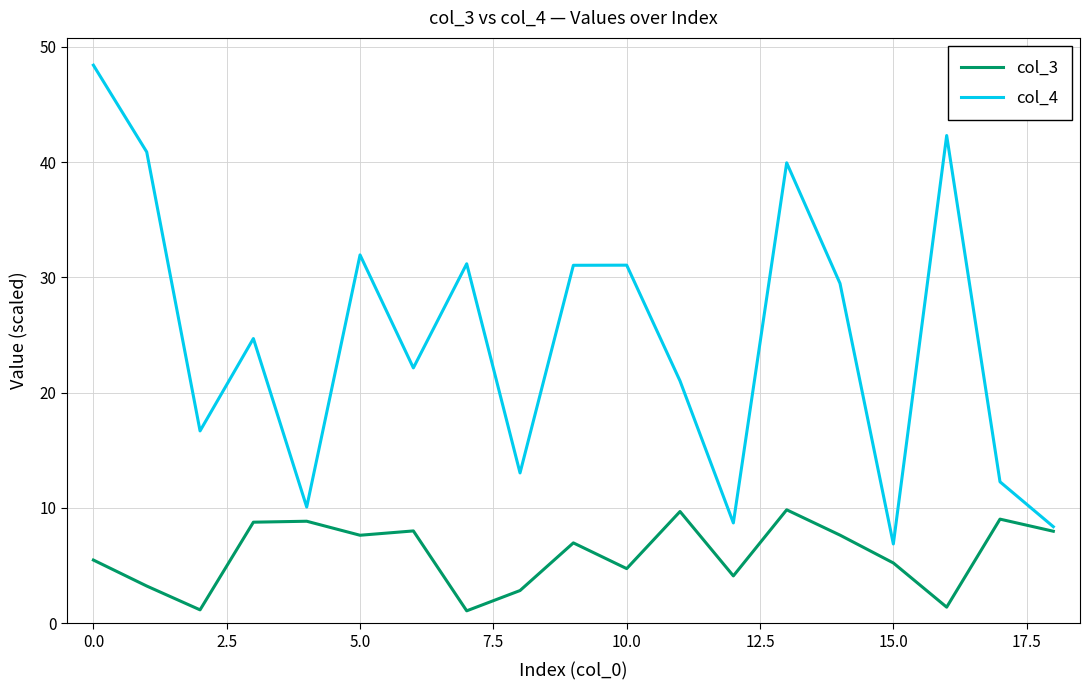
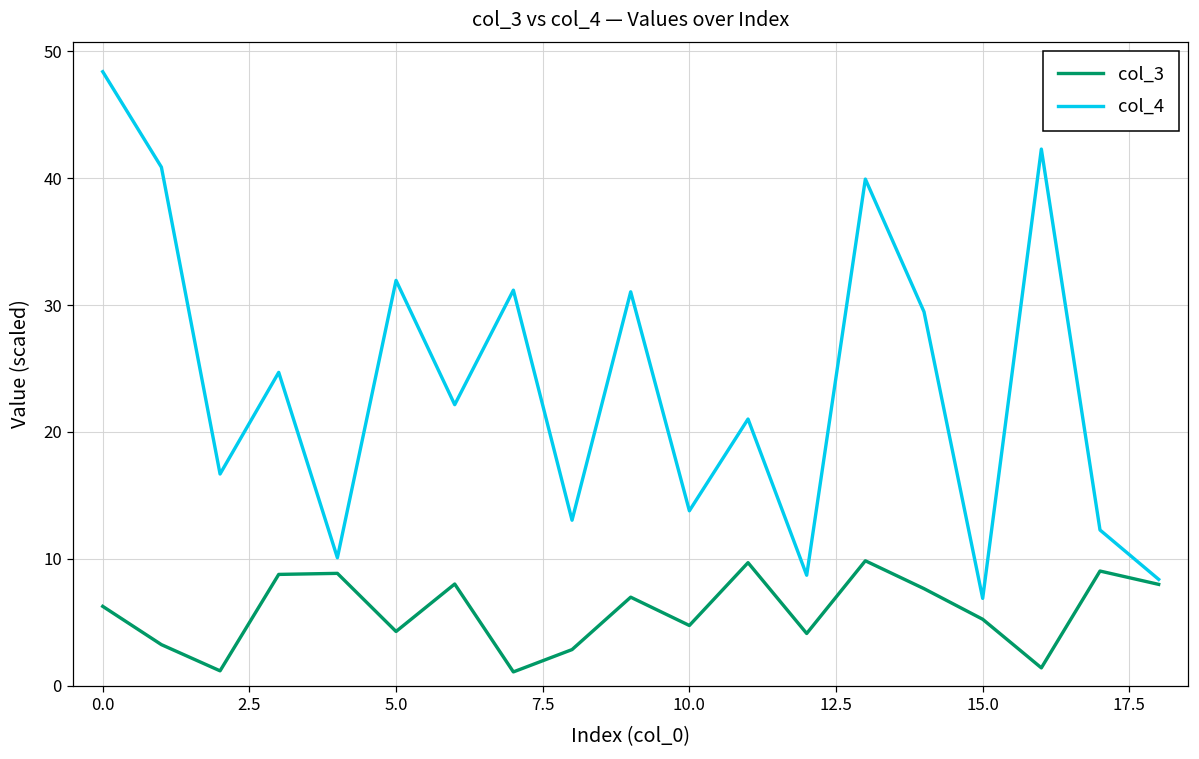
  {
    "col_3": {
-     "0.0": 5.5,
-     "5.0": 7.6,
+     "0.0": 6.2,
+     "5.0": 4.3,
      "10.0": 4.7,
      "15.0": 5.2
    },
    "col_4": {
      "0.0": 48.4,
      "5.0": 31.9,
-     "10.0": 31.1,
+     "10.0": 13.8,
      "15.0": 6.9
    }
  }
